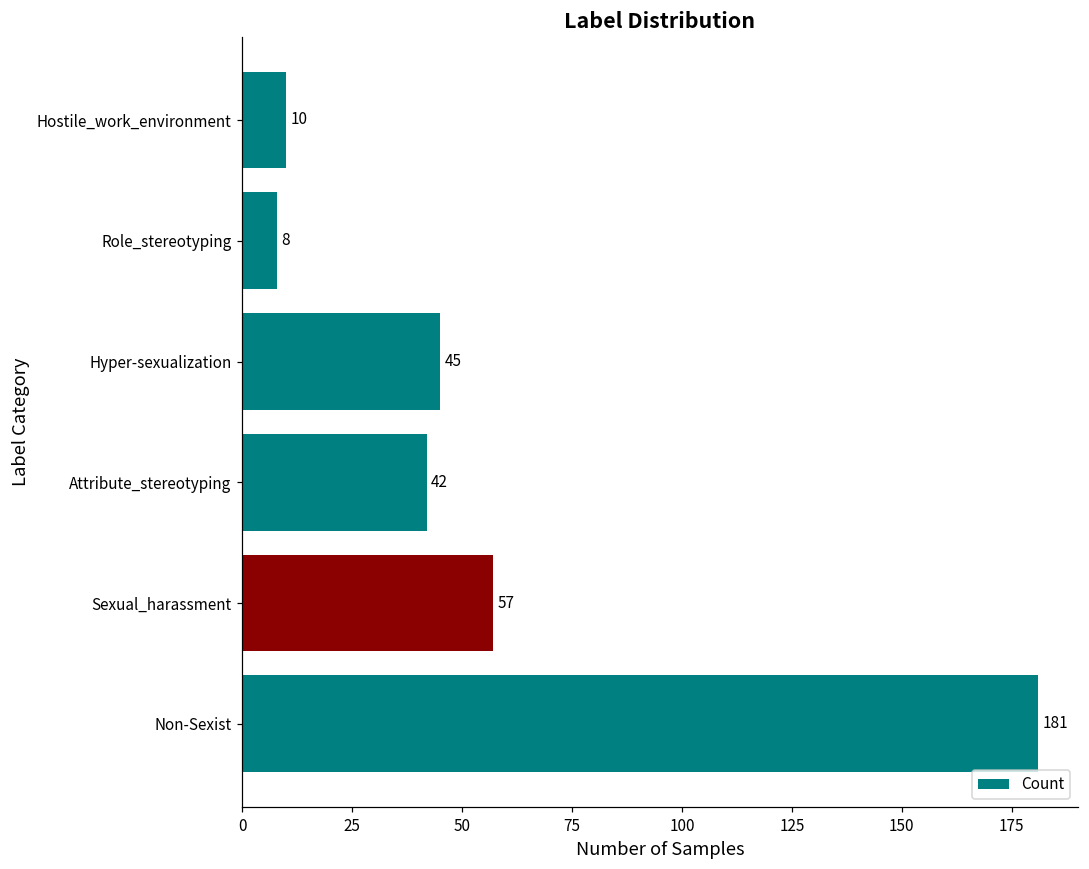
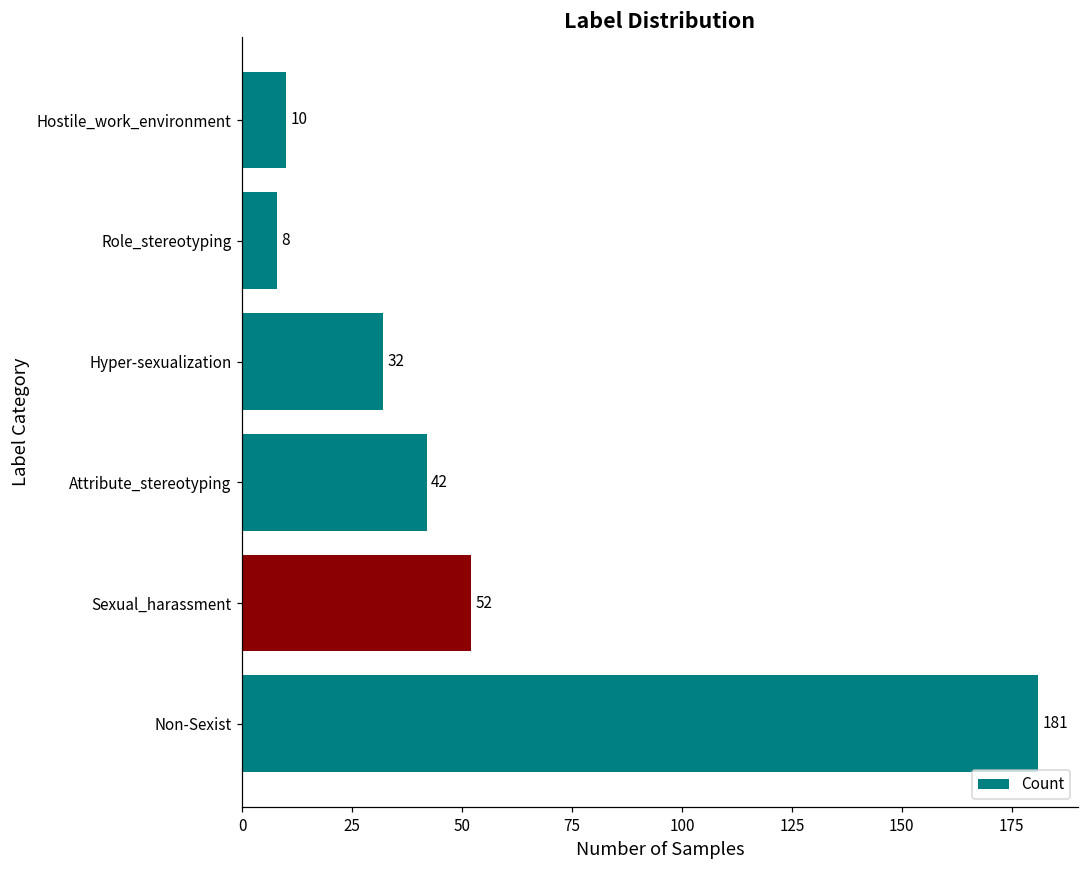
  {
    "Hostile_work_environment": 10,
    "Role_stereotyping": 8,
-   "Hyper-sexualization": 45,
+   "Hyper-sexualization": 32,
    "Attribute_stereotyping": 42,
-   "Sexual_harassment": 57,
+   "Sexual_harassment": 52,
    "Non-Sexist": 181
  }
